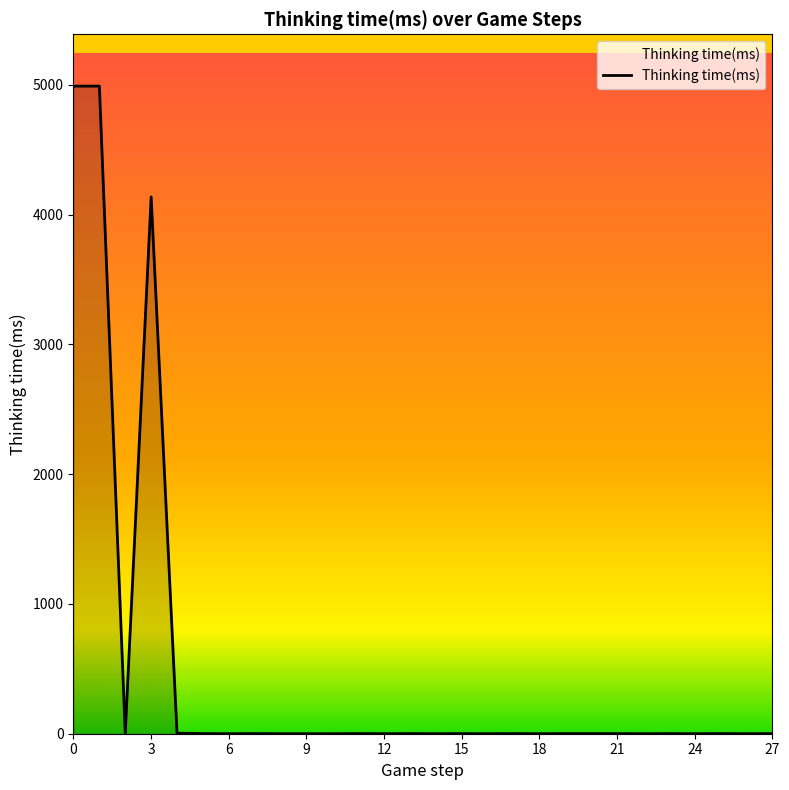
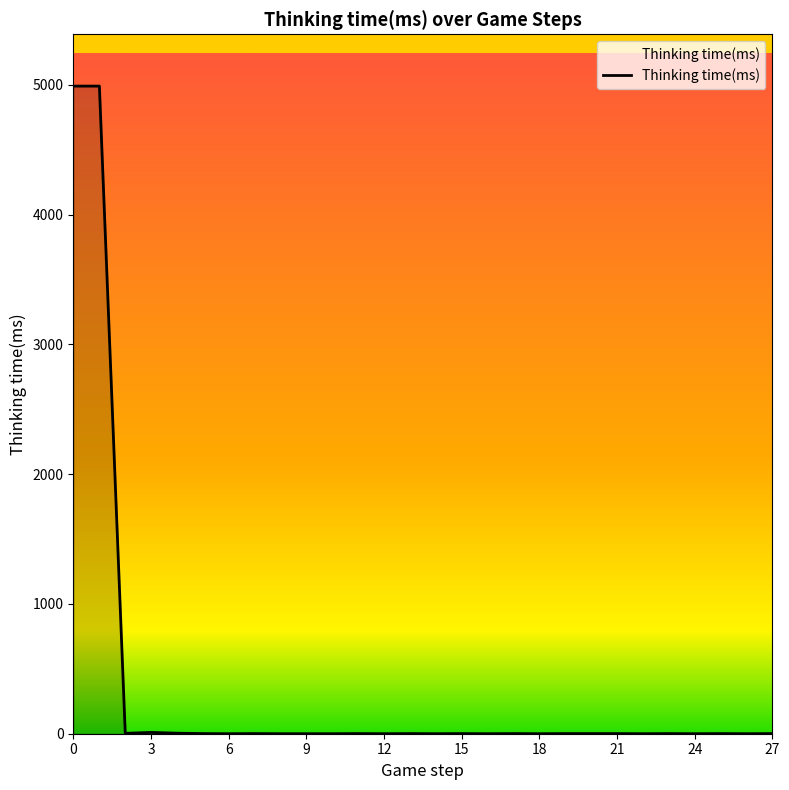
  {
    "0": 4990,
-   "3": 4140,
+   "3": 10,
    "6": 0,
    "9": 0,
    "12": 0,
    "15": 0,
    "18": 0,
    "21": 0,
    "24": 0,
    "27": 0
  }
